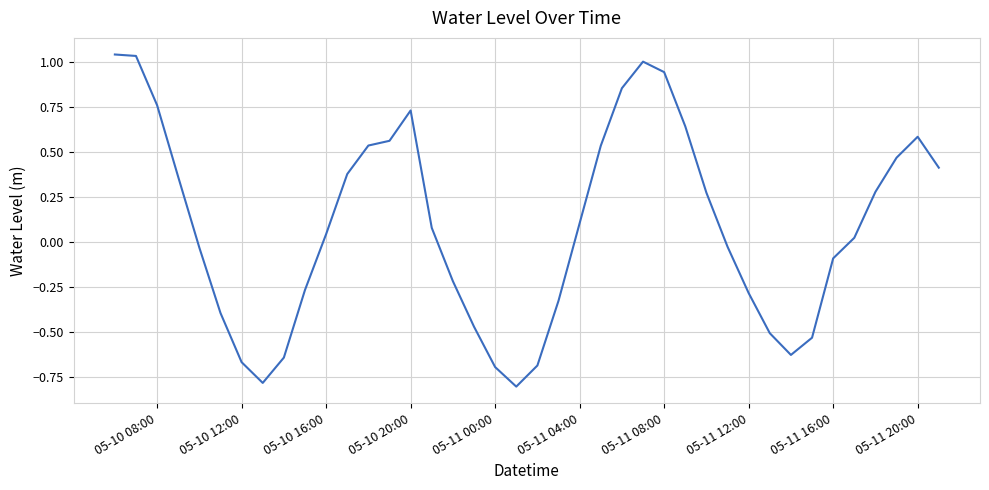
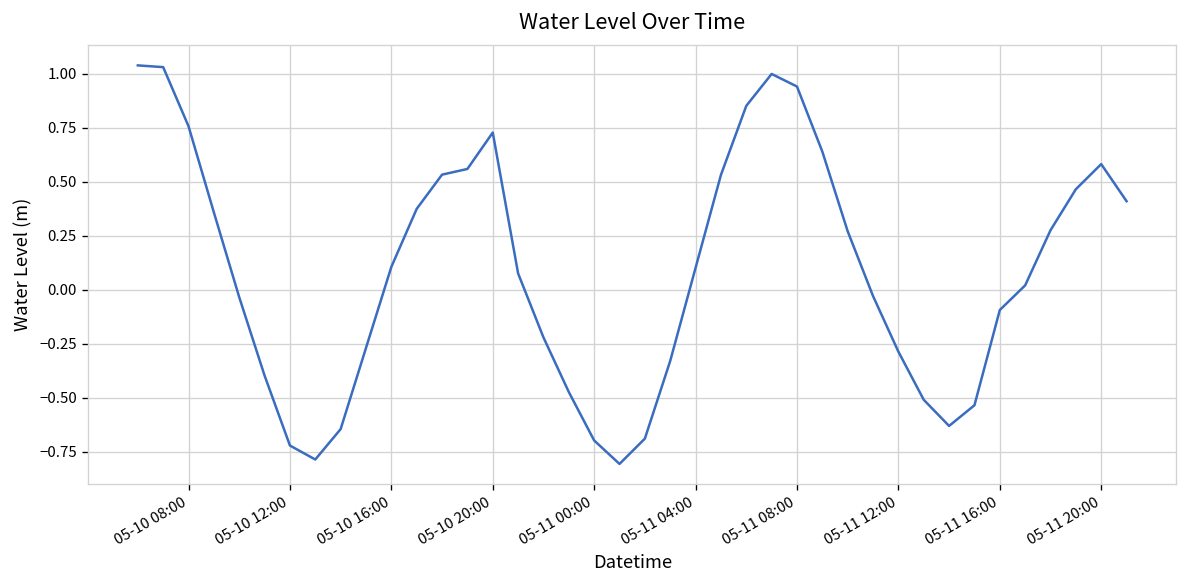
  {
    "05-10 08:00": 0.76,
-   "05-10 12:00": -0.67,
-   "05-10 16:00": 0.04,
+   "05-10 12:00": -0.72,
+   "05-10 16:00": 0.11,
    "05-10 20:00": 0.73,
    "05-11 00:00": -0.70,
    "05-11 04:00": 0.10,
    "05-11 08:00": 0.94,
    "05-11 12:00": -0.29,
    "05-11 16:00": -0.09,
    "05-11 20:00": 0.58
  }
